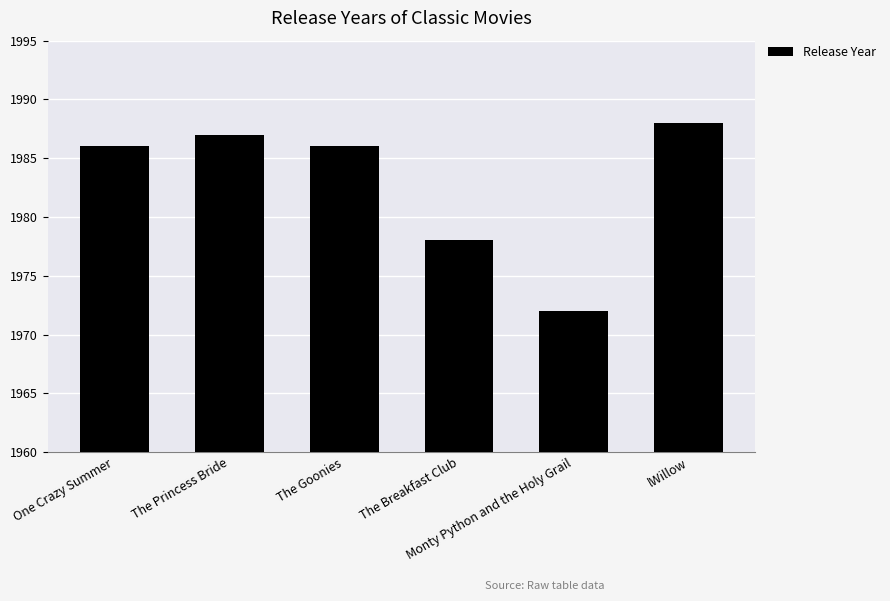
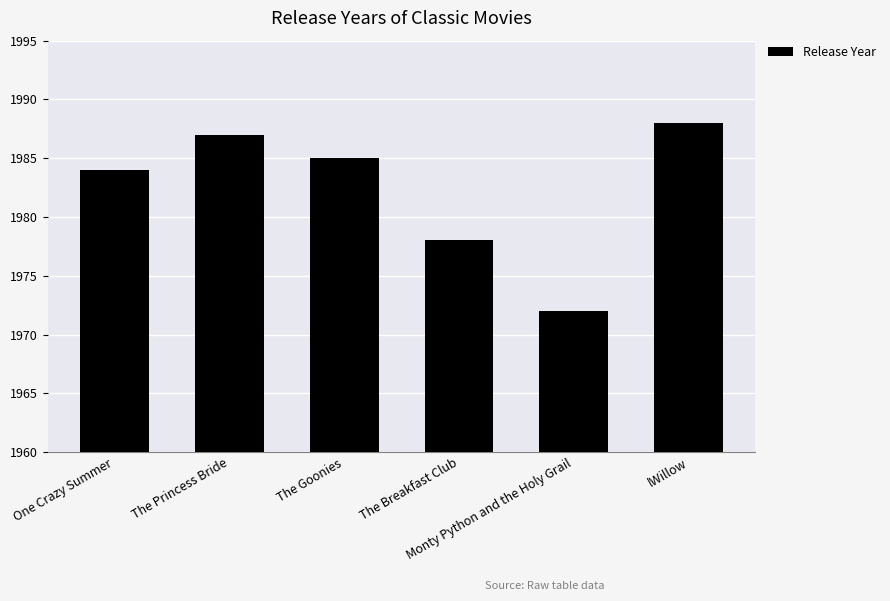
  {
-   "One Crazy Summer": 1986,
+   "One Crazy Summer": 1984,
    "The Princess Bride": 1987,
-   "The Goonies": 1986,
+   "The Goonies": 1985,
    "The Breakfast Club": 1978,
    "Monty Python and the Holy Grail": 1972,
    "lWillow": 1988
  }
